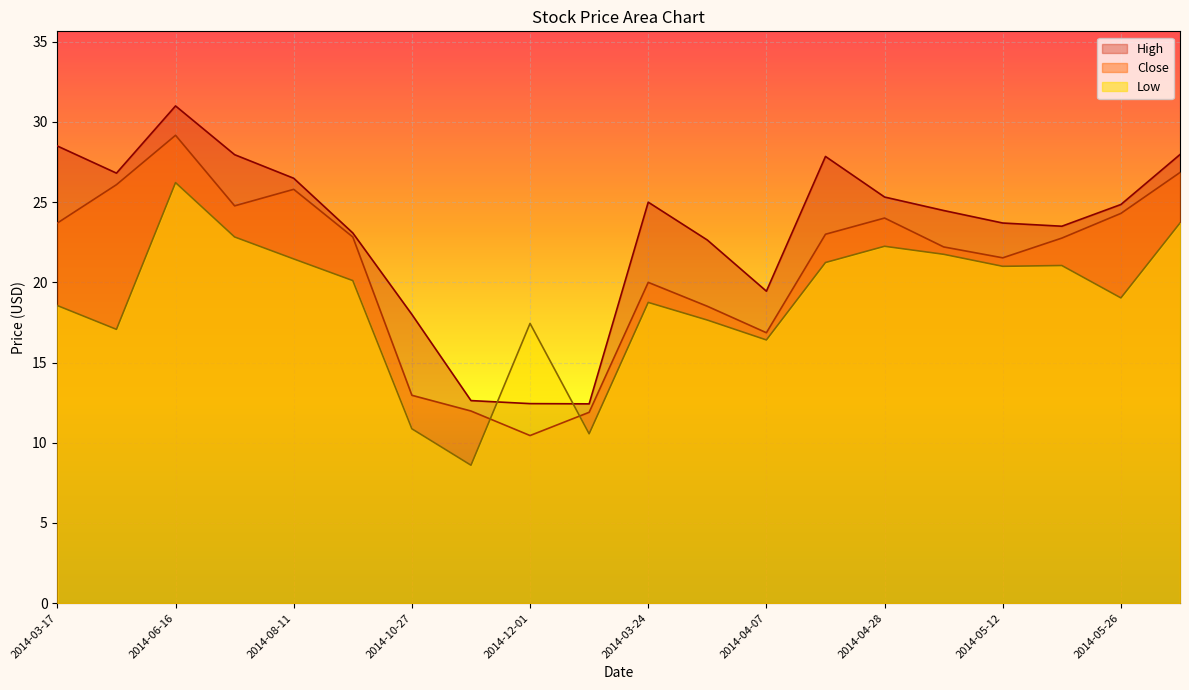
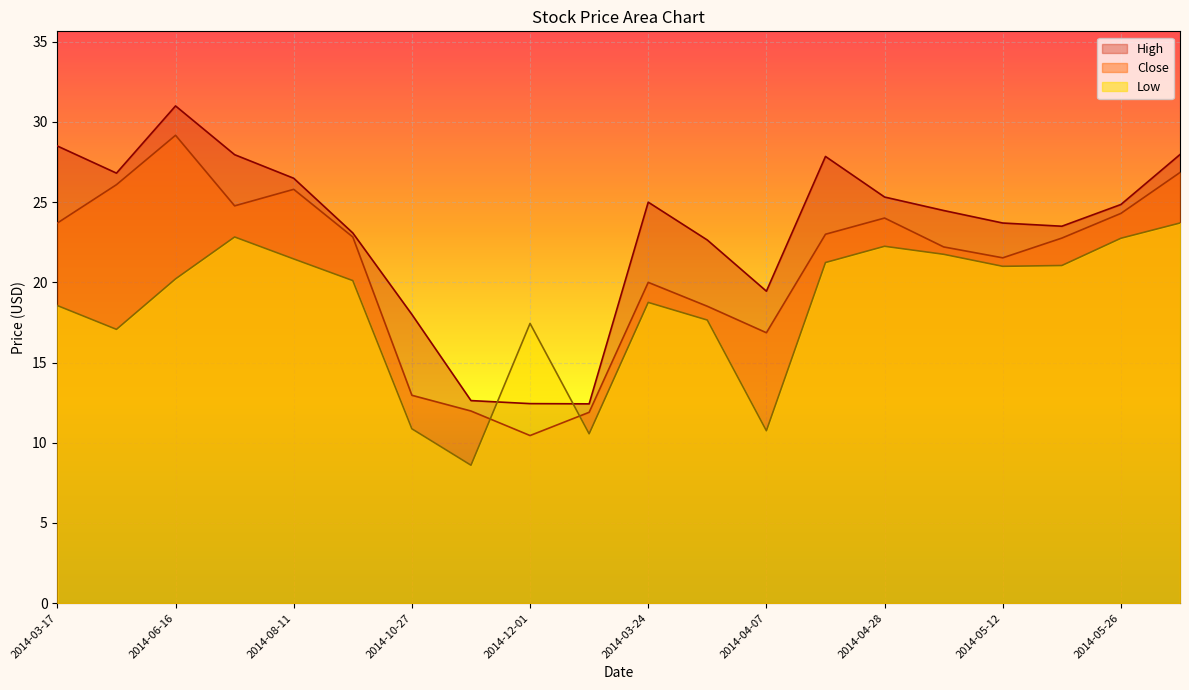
  {
    "Low": {
      "2014-03-17": 18.6,
-     "2014-06-16": 26.2,
+     "2014-06-16": 20.2,
      "2014-08-11": 21.5,
      "2014-10-27": 10.9,
      "2014-12-01": 17.4,
      "2014-03-24": 18.8,
-     "2014-04-07": 16.4,
+     "2014-04-07": 10.8,
      "2014-04-28": 22.3,
      "2014-05-12": 21.0,
-     "2014-05-26": 19.0
+     "2014-05-26": 22.8
    }
  }
